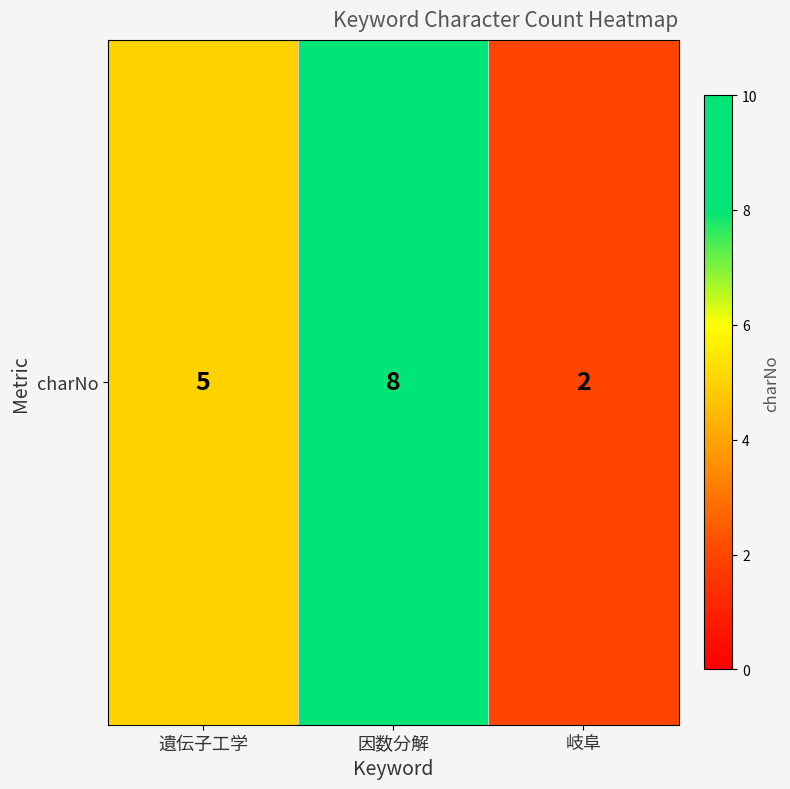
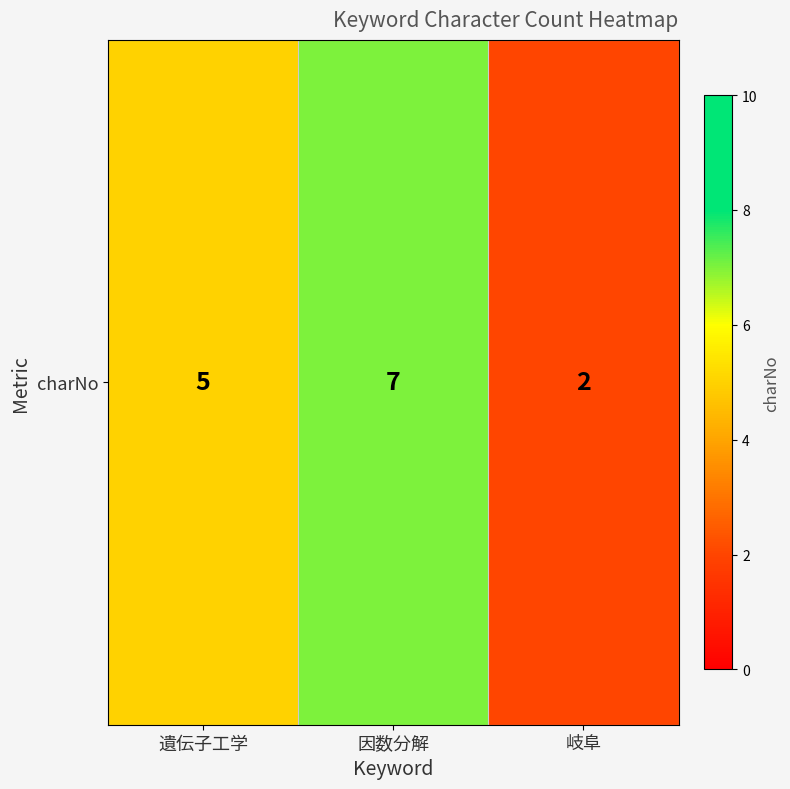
  {
    "charNo": {
      "遺伝子工学": 5,
-     "因数分解": 8,
+     "因数分解": 7,
      "岐阜": 2
    }
  }
